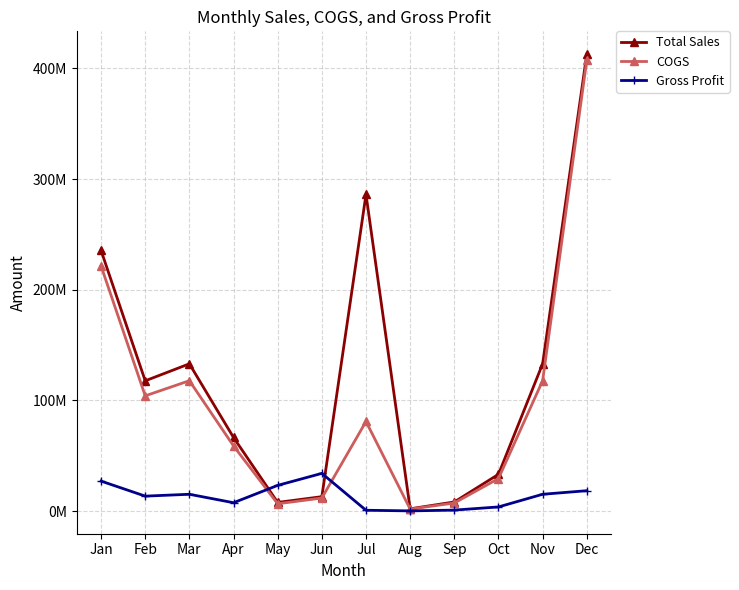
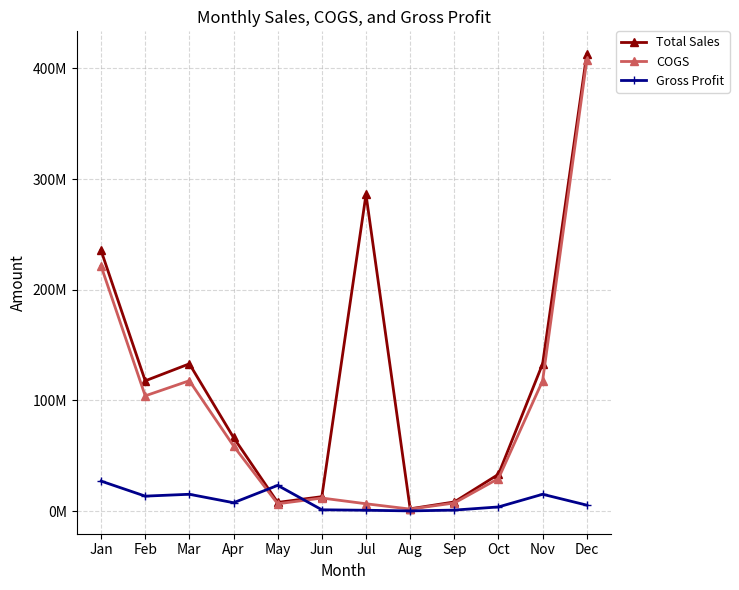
  {
    "Total Sales": {
      "Jan": 236000000,
      "Feb": 118000000,
      "Mar": 133000000,
      "Apr": 67000000,
      "Jul": 286000000,
      "Oct": 33000000,
      "Nov": 133000000,
      "Dec": 413000000
    },
    "COGS": {
      "Jan": 222000000,
      "Feb": 104000000,
      "Mar": 118000000,
      "Apr": 59000000,
-     "Jul": 81000000,
+     "Jul": 7000000,
      "Oct": 29000000,
      "Nov": 118000000,
      "Dec": 407000000
    },
    "Gross Profit": {
      "Jan": 27000000,
      "Feb": 14000000,
      "Mar": 15000000,
      "Apr": 8000000,
      "May": 23000000,
-     "Jun": 34000000,
+     "Jun": 1000000,
      "Jul": 1000000,
      "Sep": 1000000,
      "Oct": 4000000,
      "Nov": 15000000,
-     "Dec": 18000000
+     "Dec": 5000000
    }
  }
